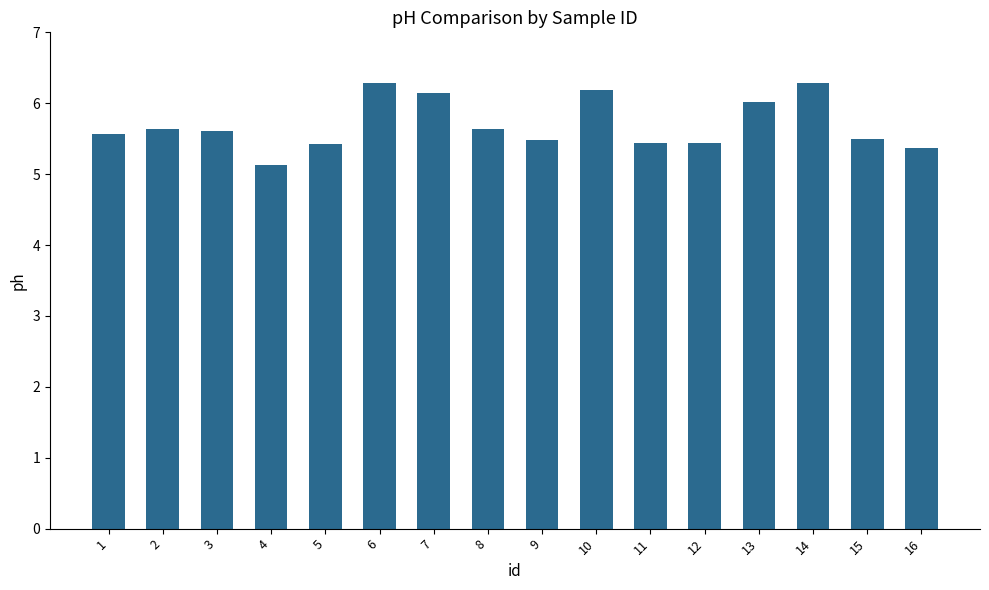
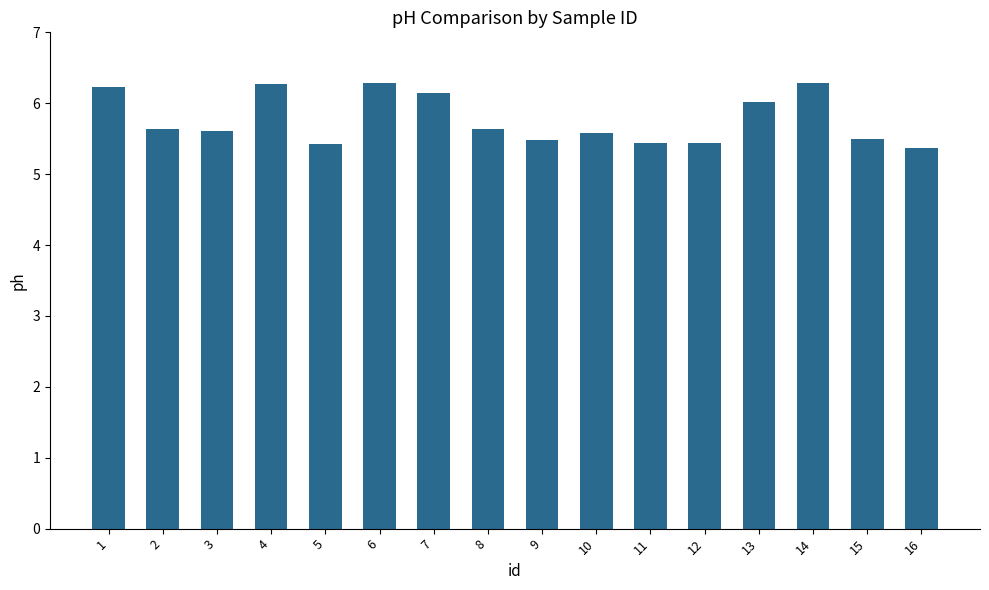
  {
-   "1": 5.6,
+   "1": 6.2,
    "2": 5.6,
    "3": 5.6,
-   "4": 5.1,
+   "4": 6.3,
    "5": 5.4,
    "6": 6.3,
    "7": 6.1,
    "8": 5.6,
    "9": 5.5,
-   "10": 6.2,
+   "10": 5.6,
    "11": 5.4,
    "12": 5.4,
    "13": 6.0,
    "14": 6.3,
    "15": 5.5,
    "16": 5.4
  }
